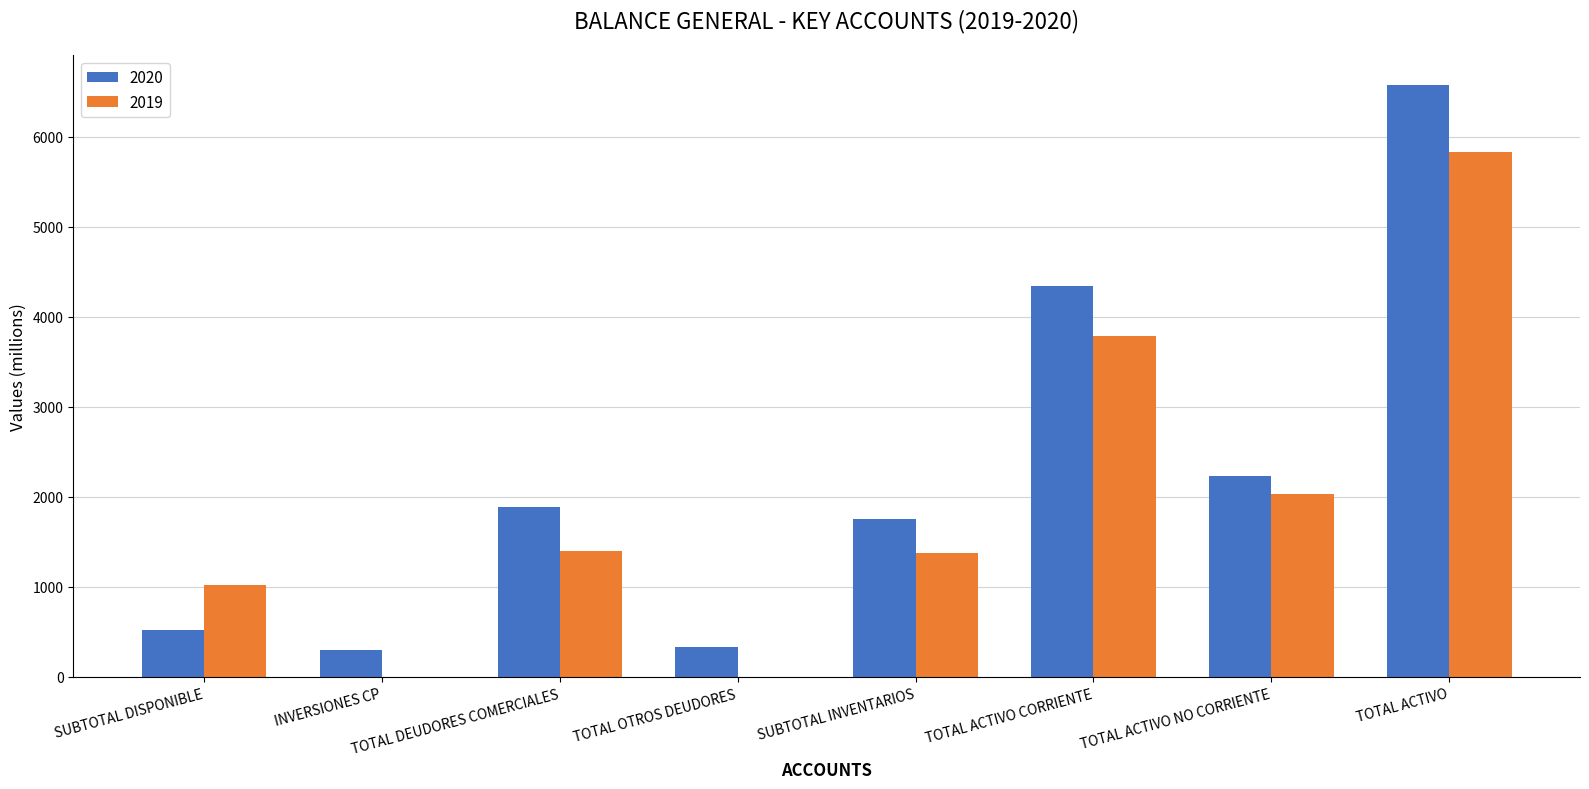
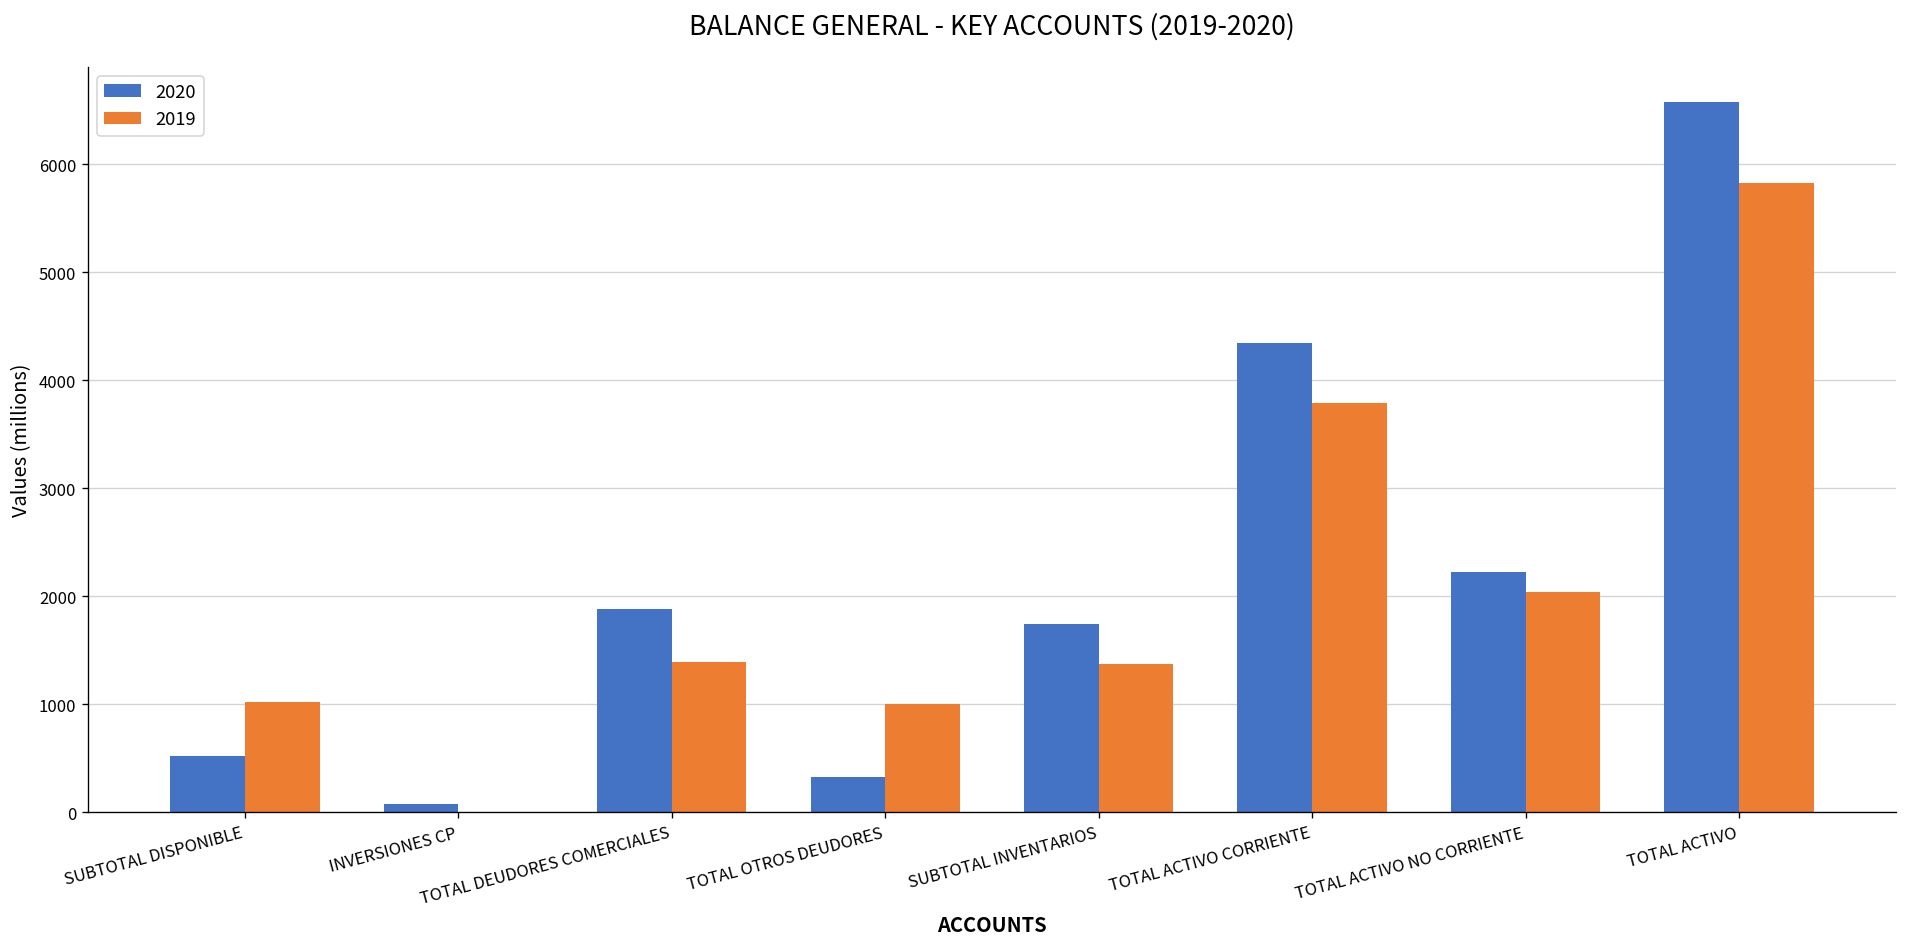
  {
    "2020": {
      "SUBTOTAL DISPONIBLE": 500,
-     "INVERSIONES CP": 300,
+     "INVERSIONES CP": 100,
      "TOTAL DEUDORES COMERCIALES": 1900,
      "TOTAL OTROS DEUDORES": 300,
      "SUBTOTAL INVENTARIOS": 1700,
      "TOTAL ACTIVO CORRIENTE": 4300,
      "TOTAL ACTIVO NO CORRIENTE": 2200,
      "TOTAL ACTIVO": 6600
    },
    "2019": {
      "SUBTOTAL DISPONIBLE": 1000,
      "INVERSIONES CP": 0,
      "TOTAL DEUDORES COMERCIALES": 1400,
-     "TOTAL OTROS DEUDORES": 0,
+     "TOTAL OTROS DEUDORES": 1000,
      "SUBTOTAL INVENTARIOS": 1400,
      "TOTAL ACTIVO CORRIENTE": 3800,
      "TOTAL ACTIVO NO CORRIENTE": 2000,
      "TOTAL ACTIVO": 5800
    }
  }
